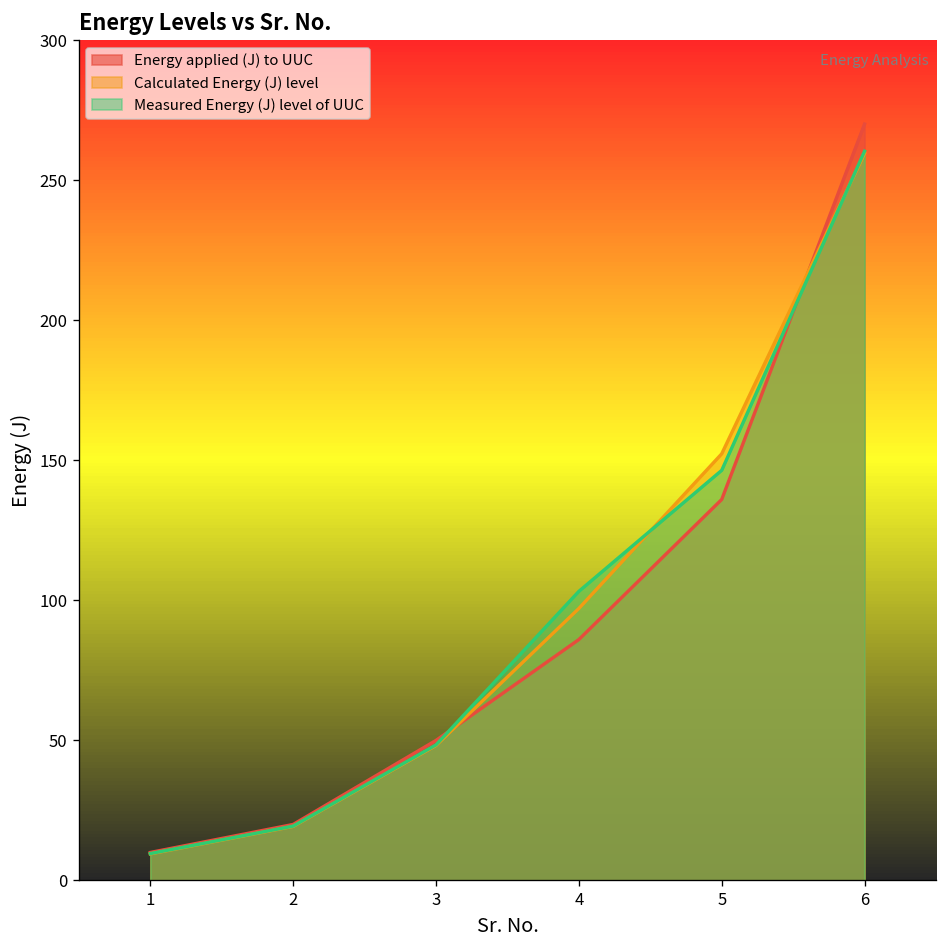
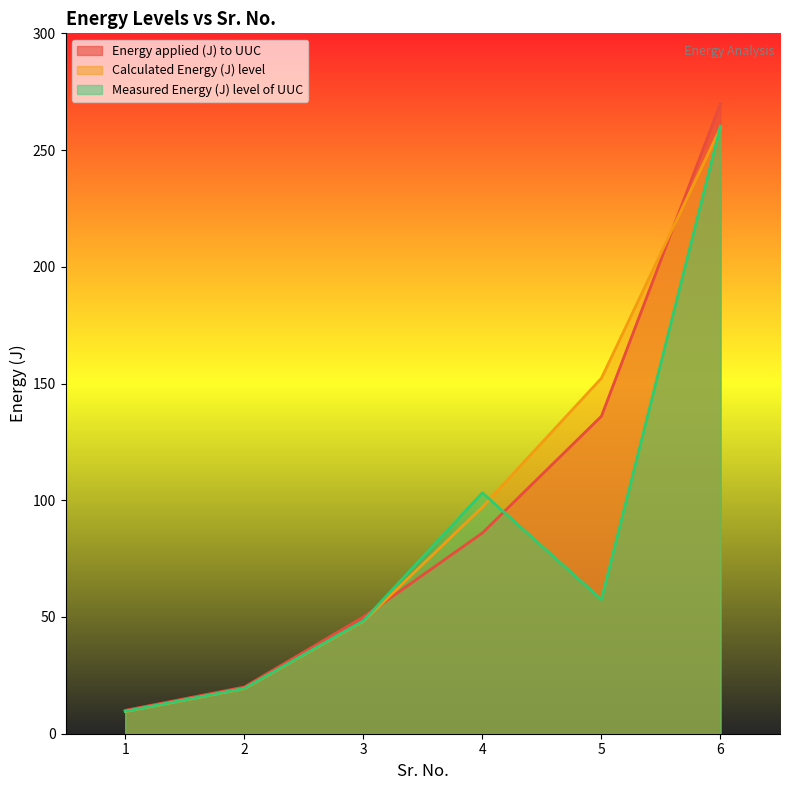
  {
    "Energy applied (J) to UUC": {
      "3": 50,
      "4": 86,
      "5": 136,
      "6": 270
    },
    "Calculated Energy (J) level": {
      "4": 97,
      "5": 152
    },
    "Measured Energy (J) level of UUC": {
      "4": 103,
-     "5": 146
+     "5": 58
    }
  }
